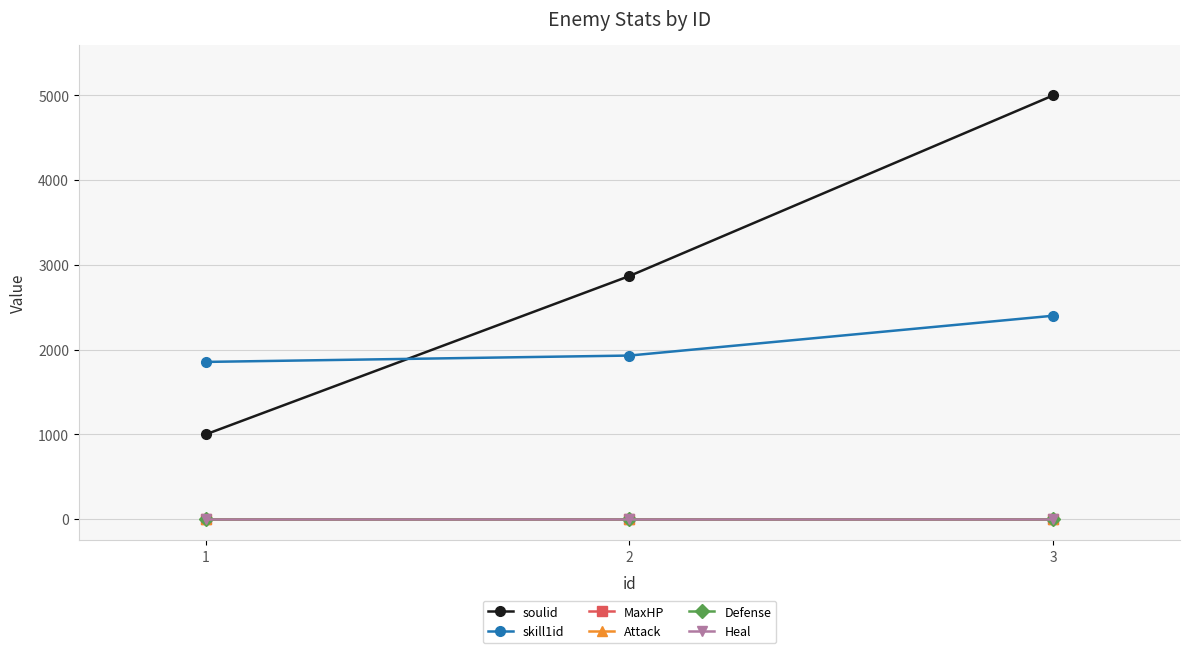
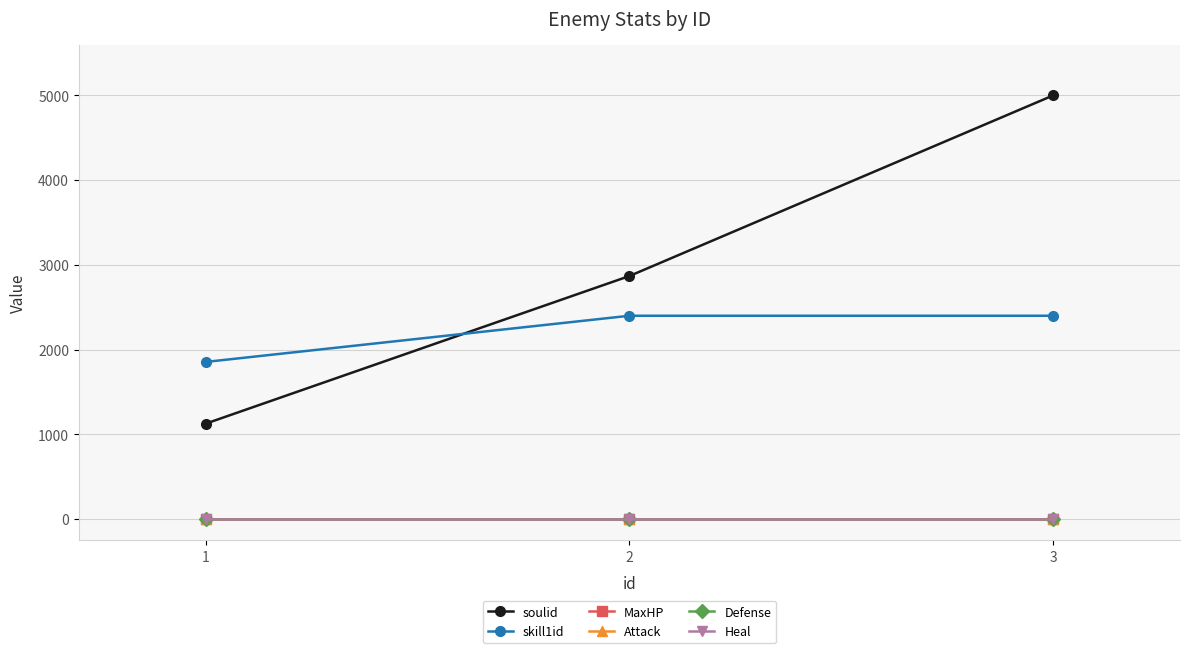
  {
    "soulid": {
-     "1": 1000,
+     "1": 1100,
      "2": 2900,
      "3": 5000
    },
    "skill1id": {
      "1": 1900,
-     "2": 1900,
+     "2": 2400,
      "3": 2400
    },
    "Heal": {
      "1": 0,
      "2": 0,
      "3": 0
    }
  }
